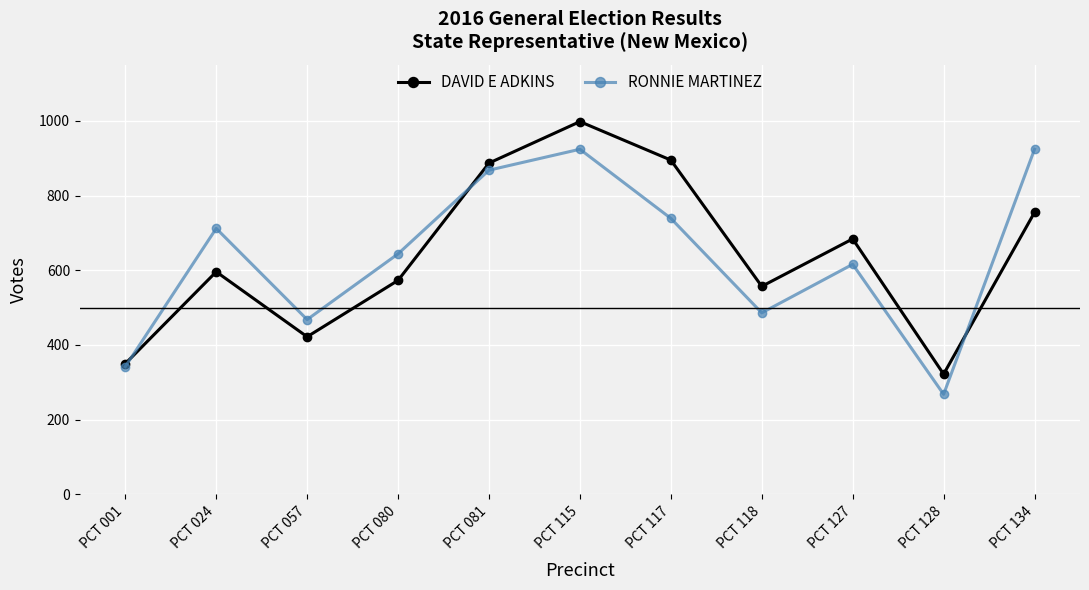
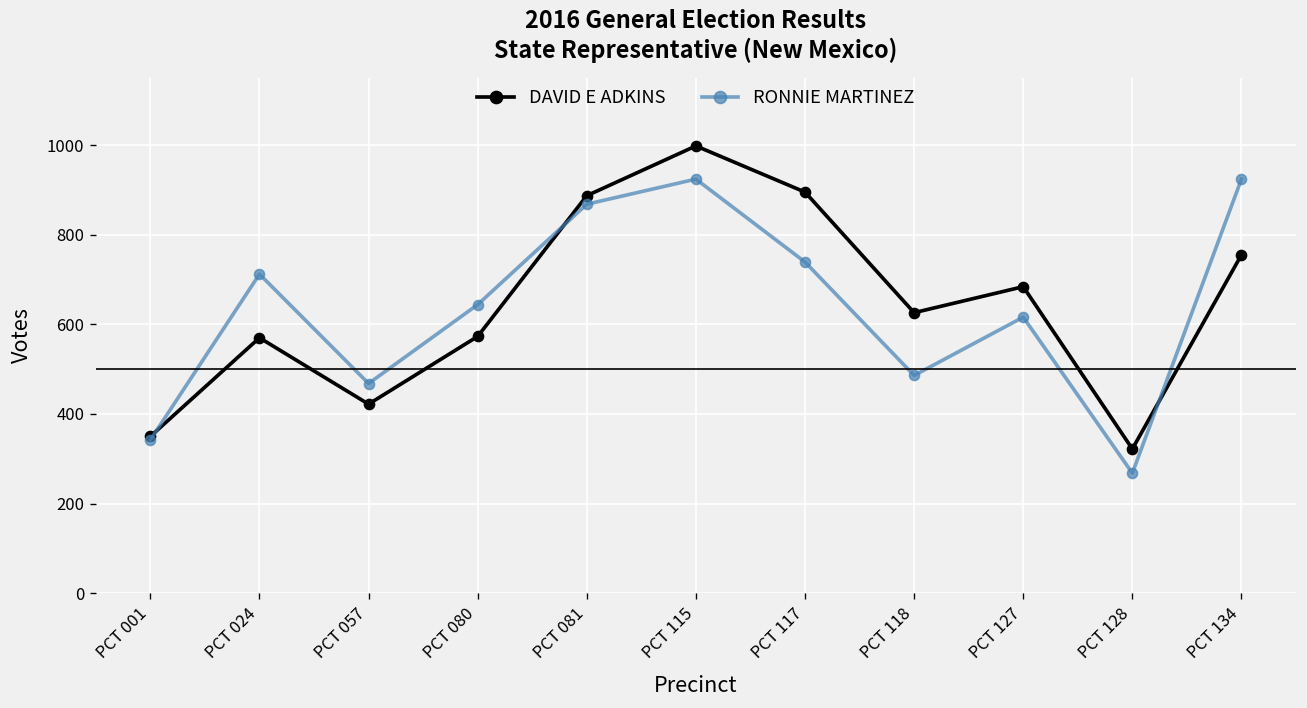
  {
    "DAVID E ADKINS": {
      "PCT 001": 350,
-     "PCT 024": 600,
+     "PCT 024": 570,
      "PCT 057": 420,
      "PCT 080": 570,
      "PCT 081": 890,
      "PCT 115": 1000,
      "PCT 117": 900,
-     "PCT 118": 560,
+     "PCT 118": 630,
      "PCT 127": 680,
      "PCT 128": 320,
      "PCT 134": 760
    },
    "RONNIE MARTINEZ": {
      "PCT 001": 340,
      "PCT 024": 710,
      "PCT 057": 470,
      "PCT 080": 640,
      "PCT 081": 870,
      "PCT 115": 920,
      "PCT 117": 740,
      "PCT 118": 490,
      "PCT 127": 620,
      "PCT 128": 270,
      "PCT 134": 920
    }
  }
